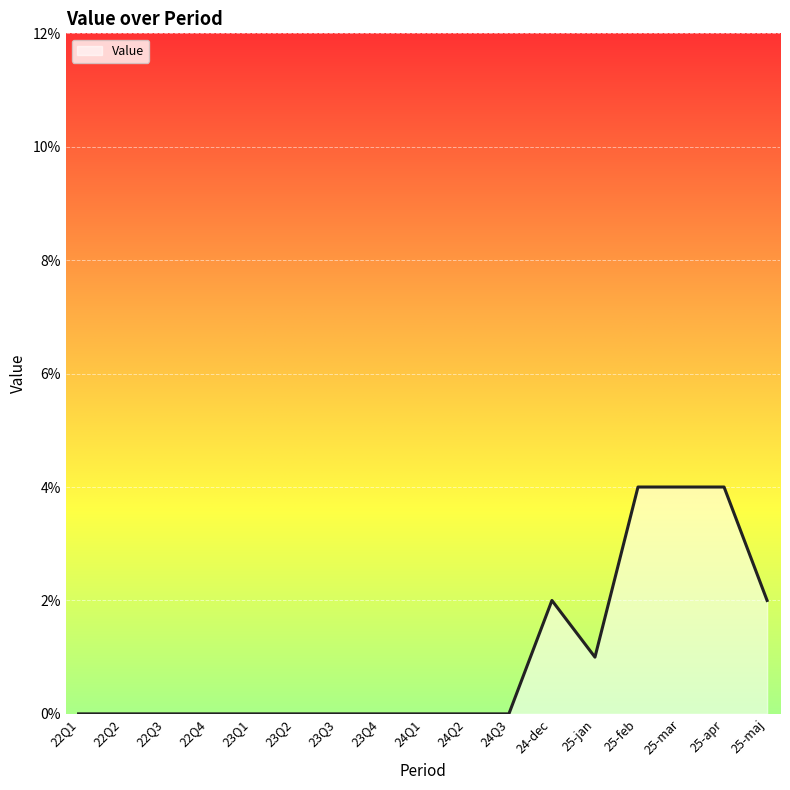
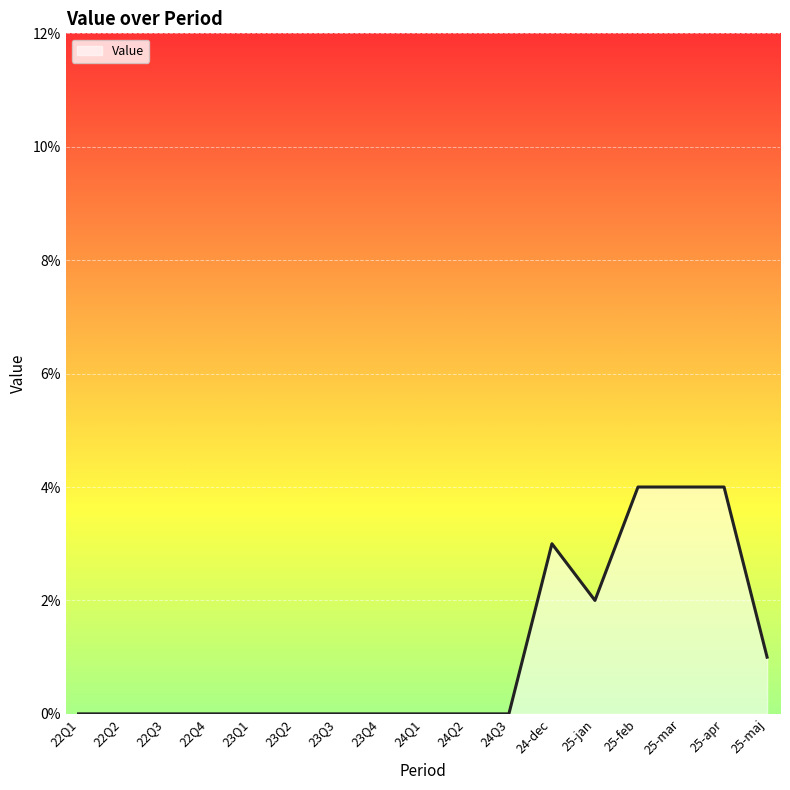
  {
    "22Q1": "0.0%",
    "22Q2": "0.0%",
    "22Q3": "0.0%",
    "22Q4": "0.0%",
    "23Q1": "0.0%",
    "23Q2": "0.0%",
    "23Q3": "0.0%",
    "23Q4": "0.0%",
    "24Q1": "0.0%",
    "24Q2": "0.0%",
    "24Q3": "0.0%",
-   "24-dec": "2.0%",
-   "25-jan": "1.0%",
+   "24-dec": "3.0%",
+   "25-jan": "2.0%",
    "25-feb": "4.0%",
    "25-mar": "4.0%",
    "25-apr": "4.0%",
-   "25-maj": "2.0%"
+   "25-maj": "1.0%"
  }
